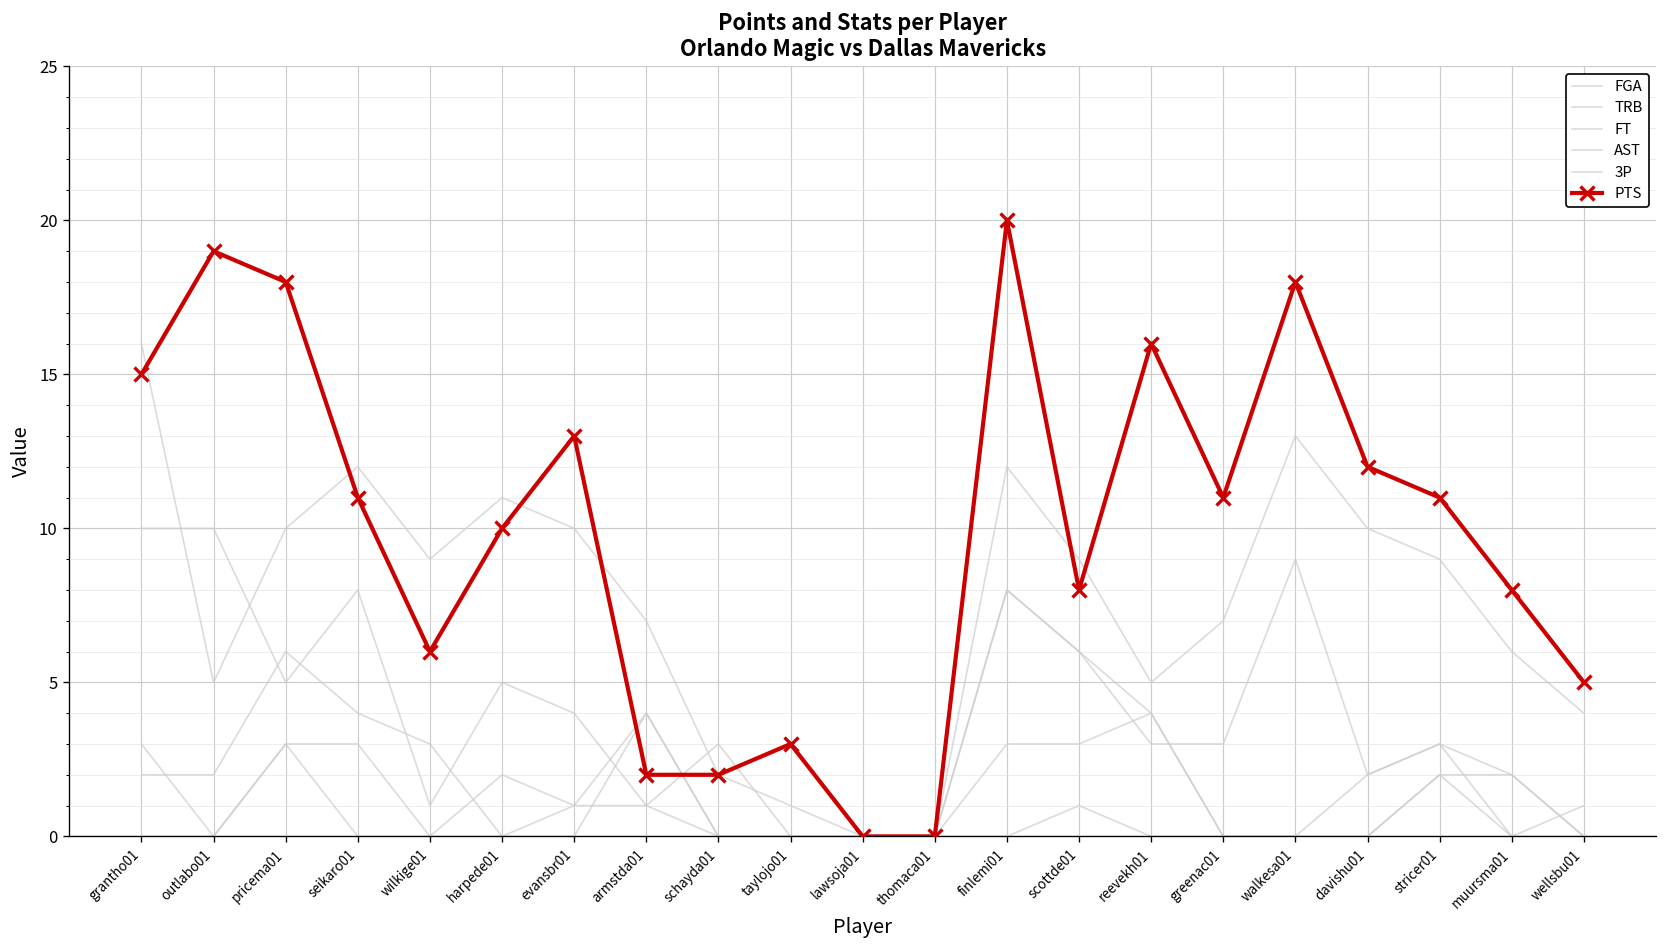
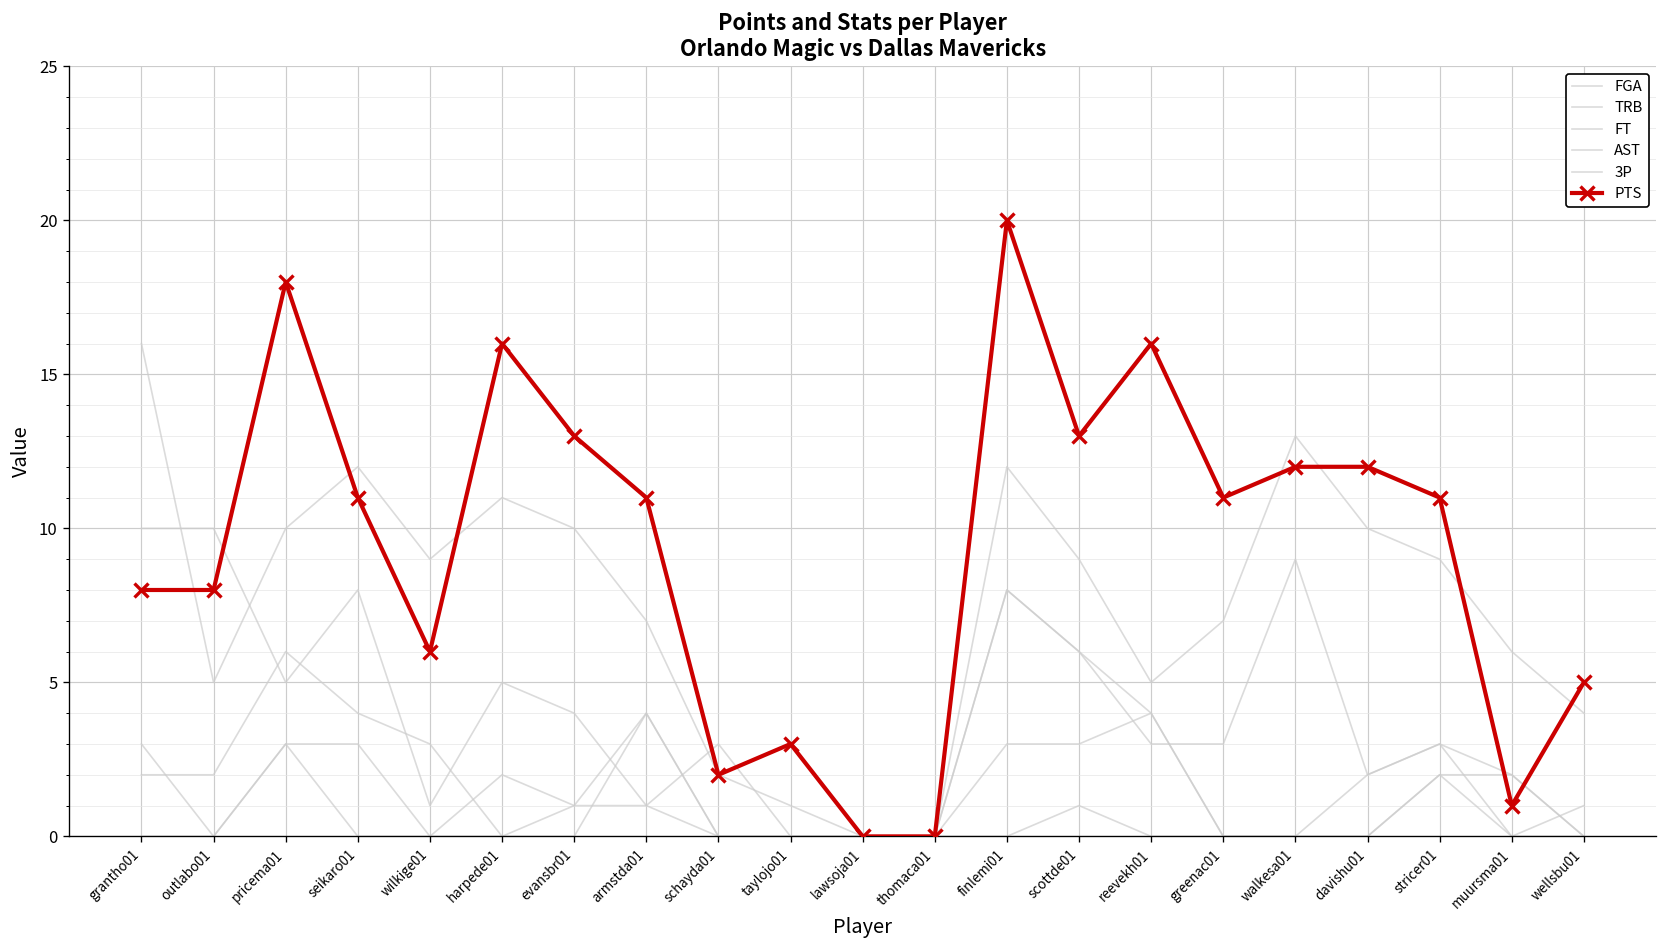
  {
    "PTS": {
-     "grantho01": 15,
-     "outlabo01": 19,
+     "grantho01": 8,
+     "outlabo01": 8,
      "pricema01": 18,
      "seikaro01": 11,
      "wilkige01": 6,
-     "harpede01": 10,
+     "harpede01": 16,
      "evansbr01": 13,
-     "armstda01": 2,
+     "armstda01": 11,
      "taylojo01": 3,
      "finlemi01": 20,
-     "scottde01": 8,
+     "scottde01": 13,
      "reevekh01": 16,
      "greenac01": 11,
-     "walkesa01": 18,
+     "walkesa01": 12,
      "davishu01": 12,
      "stricer01": 11,
-     "muursma01": 8,
+     "muursma01": 1,
      "wellsbu01": 5
    }
  }
